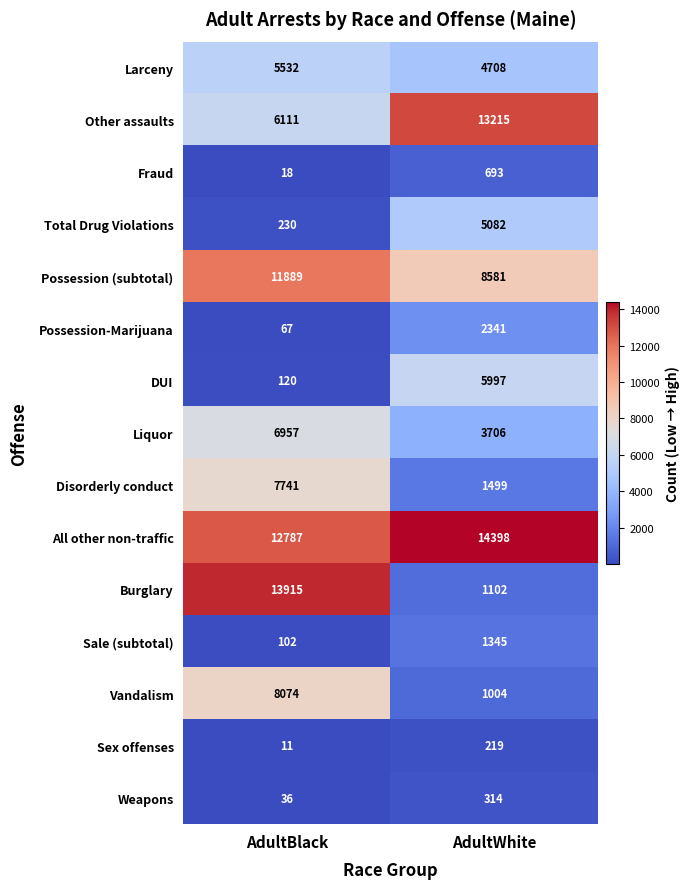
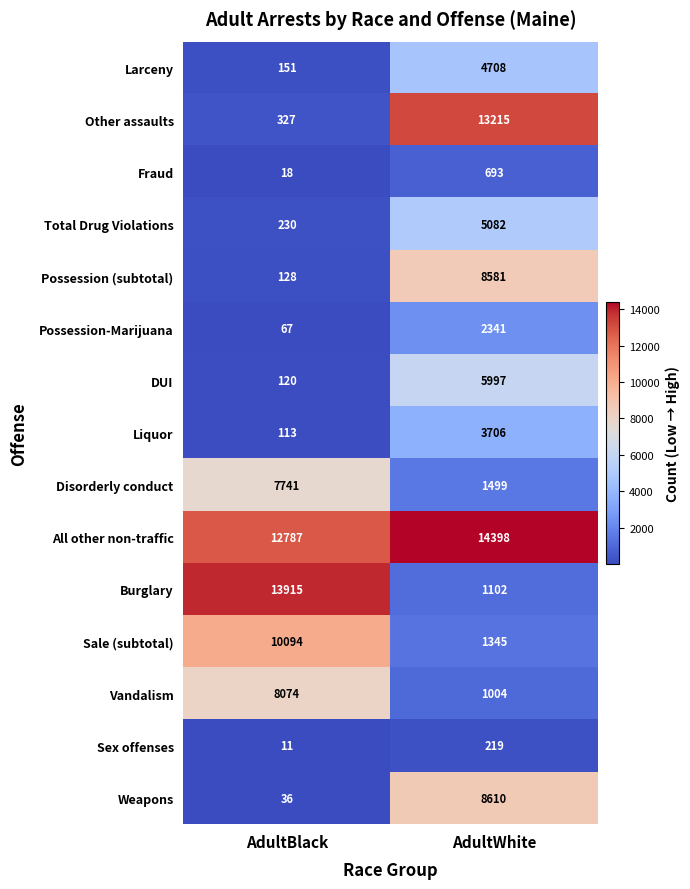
  {
    "Larceny": {
-     "AdultBlack": 5532,
+     "AdultBlack": 151,
      "AdultWhite": 4708
    },
    "Other assaults": {
-     "AdultBlack": 6111,
+     "AdultBlack": 327,
      "AdultWhite": 13215
    },
    "Fraud": {
      "AdultBlack": 18,
      "AdultWhite": 693
    },
    "Total Drug Violations": {
      "AdultBlack": 230,
      "AdultWhite": 5082
    },
    "Possession (subtotal)": {
-     "AdultBlack": 11889,
+     "AdultBlack": 128,
      "AdultWhite": 8581
    },
    "Possession-Marijuana": {
      "AdultBlack": 67,
      "AdultWhite": 2341
    },
    "DUI": {
      "AdultBlack": 120,
      "AdultWhite": 5997
    },
    "Liquor": {
-     "AdultBlack": 6957,
+     "AdultBlack": 113,
      "AdultWhite": 3706
    },
    "Disorderly conduct": {
      "AdultBlack": 7741,
      "AdultWhite": 1499
    },
    "All other non-traffic": {
      "AdultBlack": 12787,
      "AdultWhite": 14398
    },
    "Burglary": {
      "AdultBlack": 13915,
      "AdultWhite": 1102
    },
    "Sale (subtotal)": {
-     "AdultBlack": 102,
+     "AdultBlack": 10094,
      "AdultWhite": 1345
    },
    "Vandalism": {
      "AdultBlack": 8074,
      "AdultWhite": 1004
    },
    "Sex offenses": {
      "AdultBlack": 11,
      "AdultWhite": 219
    },
    "Weapons": {
      "AdultBlack": 36,
-     "AdultWhite": 314
+     "AdultWhite": 8610
    }
  }
